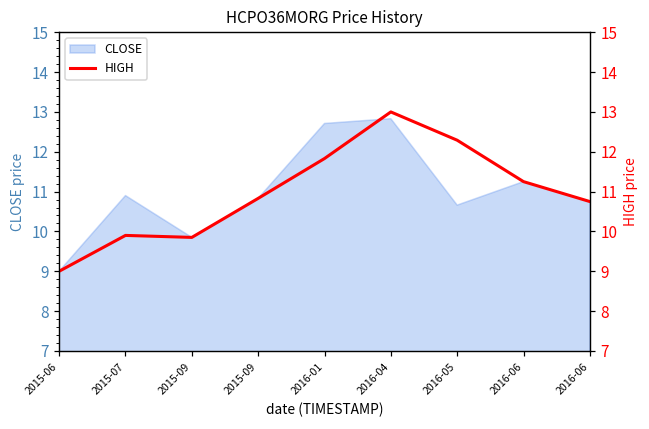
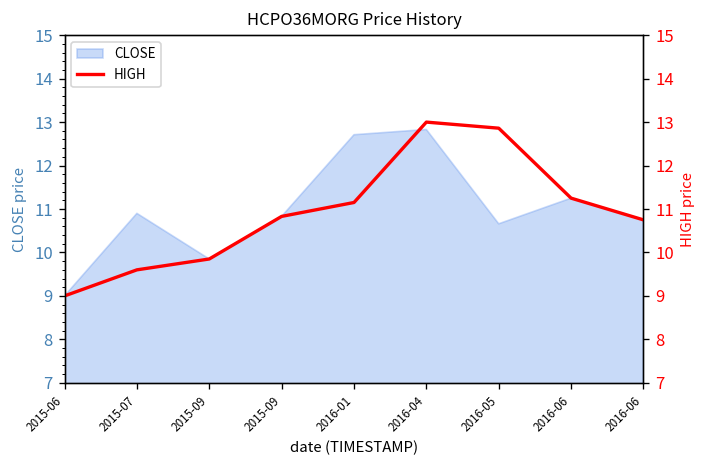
  {
    "CLOSE": {
      "2015-06": 9.0,
      "2015-07": 10.9,
      "2016-01": 12.7,
      "2016-04": 12.8,
      "2016-05": 10.7
    },
    "HIGH": {
      "2015-06": 9.0,
-     "2015-07": 9.9,
-     "2016-01": 11.8,
+     "2015-07": 9.6,
+     "2016-01": 11.2,
      "2016-04": 13.0,
-     "2016-05": 12.3
+     "2016-05": 12.9
    }
  }
